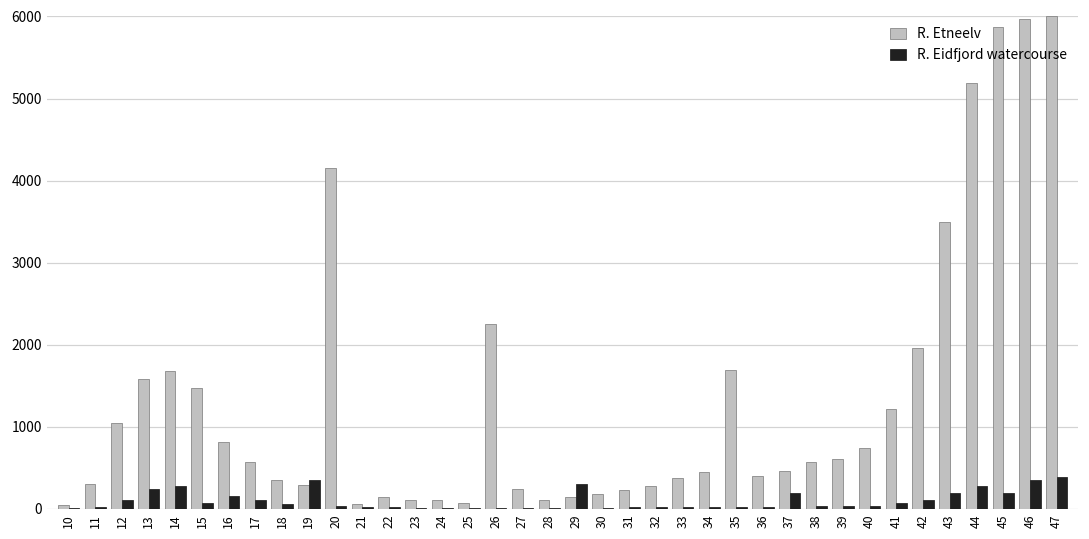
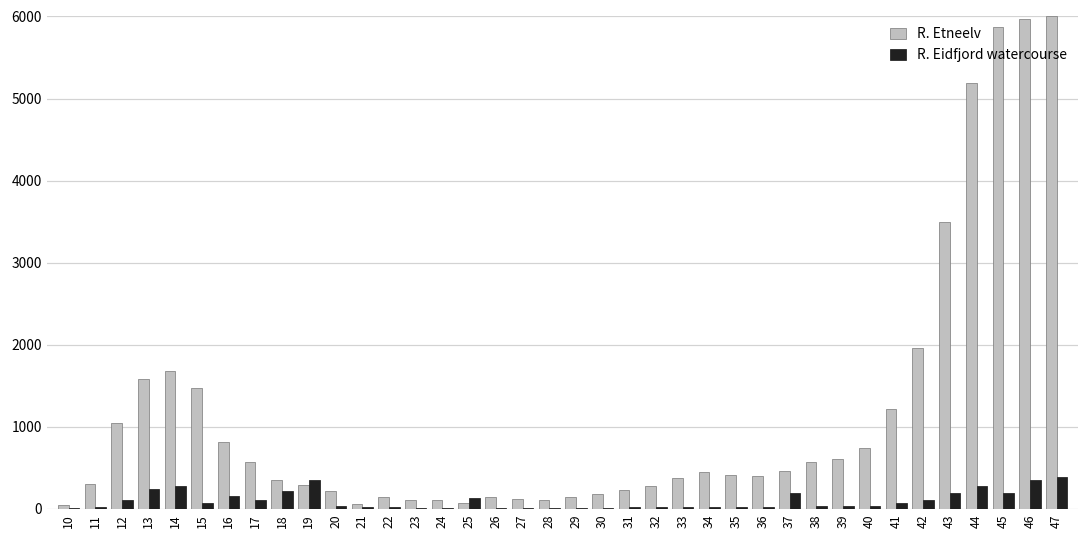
  {
    "R. Etneelv": {
      "10": 0,
      "11": 300,
      "12": 1000,
      "13": 1600,
      "14": 1700,
      "15": 1500,
      "16": 800,
      "17": 600,
      "18": 300,
      "19": 300,
-     "20": 4200,
+     "20": 200,
      "21": 100,
      "22": 100,
      "23": 100,
      "24": 100,
      "25": 100,
-     "26": 2300,
-     "27": 200,
+     "26": 100,
+     "27": 100,
      "28": 100,
      "29": 100,
      "30": 200,
      "31": 200,
      "32": 300,
      "33": 400,
      "34": 400,
-     "35": 1700,
+     "35": 400,
      "36": 400,
      "37": 500,
      "38": 600,
      "39": 600,
      "40": 700,
      "41": 1200,
      "42": 2000,
      "43": 3500,
      "44": 5200,
      "45": 5900,
      "46": 6000,
      "47": 6000
    },
    "R. Eidfjord watercourse": {
      "12": 100,
      "13": 200,
      "14": 300,
      "15": 100,
      "16": 200,
      "17": 100,
-     "18": 100,
+     "18": 200,
      "19": 300,
      "20": 0,
-     "25": 0,
-     "29": 300,
+     "25": 100,
+     "29": 0,
      "37": 200,
      "39": 0,
      "40": 0,
      "41": 100,
      "42": 100,
      "43": 200,
      "44": 300,
      "45": 200,
      "46": 400,
      "47": 400
    }
  }
